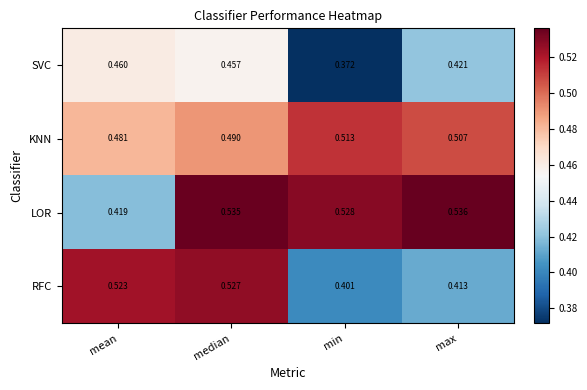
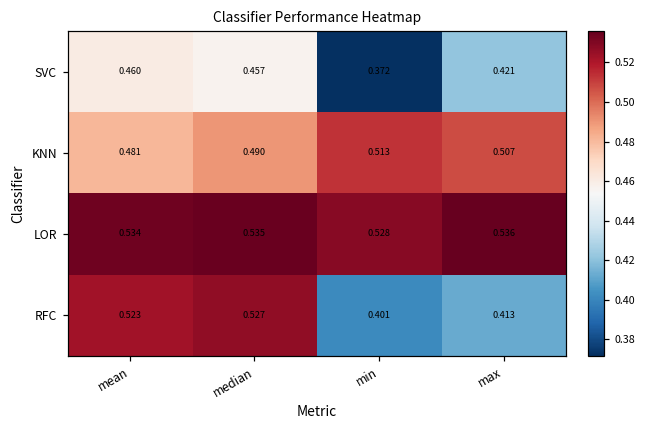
  {
    "SVC": {
      "mean": 0.460,
      "median": 0.457,
      "min": 0.372,
      "max": 0.421
    },
    "KNN": {
      "mean": 0.481,
      "median": 0.490,
      "min": 0.513,
      "max": 0.507
    },
    "LOR": {
-     "mean": 0.419,
+     "mean": 0.534,
      "median": 0.535,
      "min": 0.528,
      "max": 0.536
    },
    "RFC": {
      "mean": 0.523,
      "median": 0.527,
      "min": 0.401,
      "max": 0.413
    }
  }
